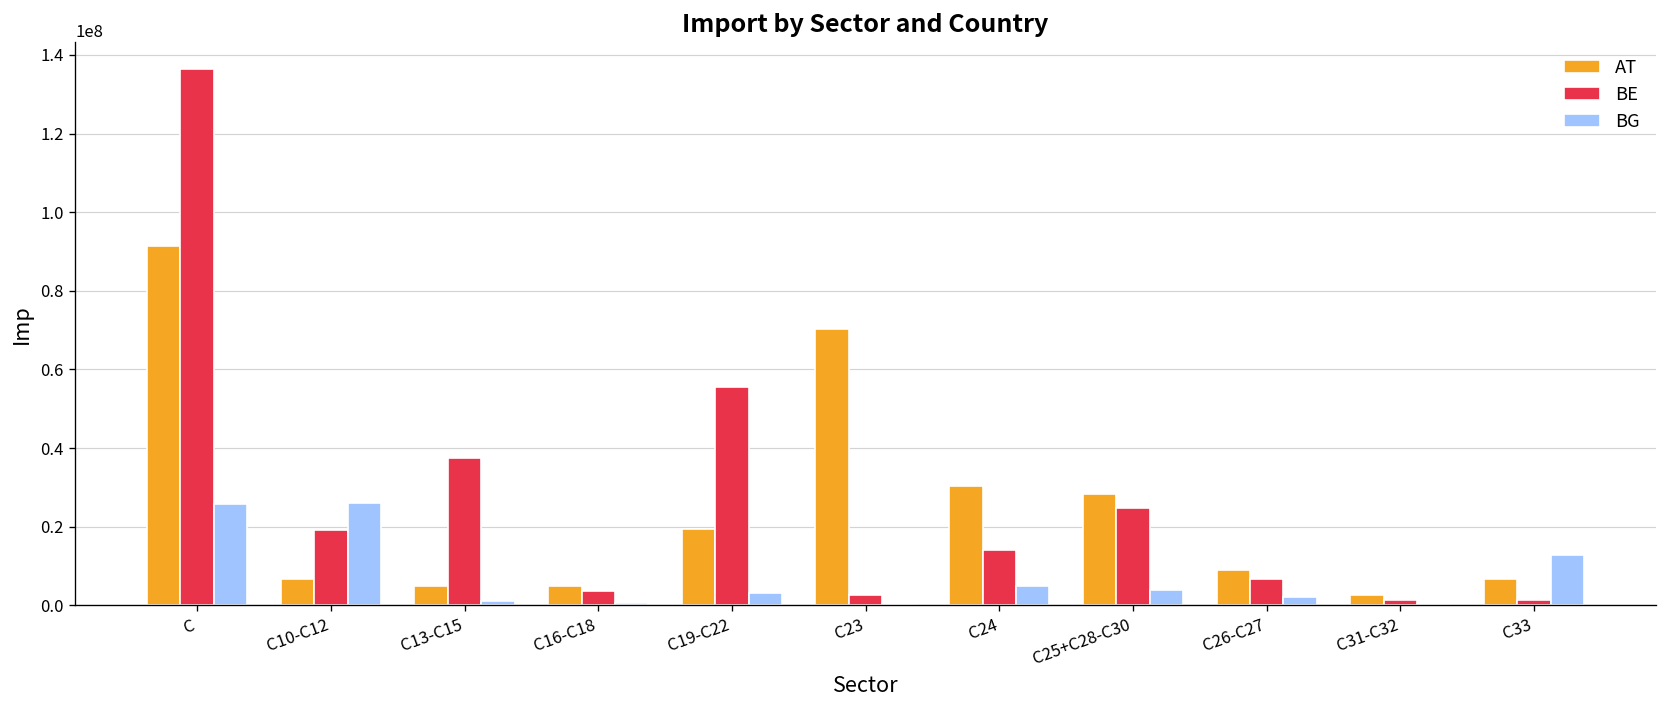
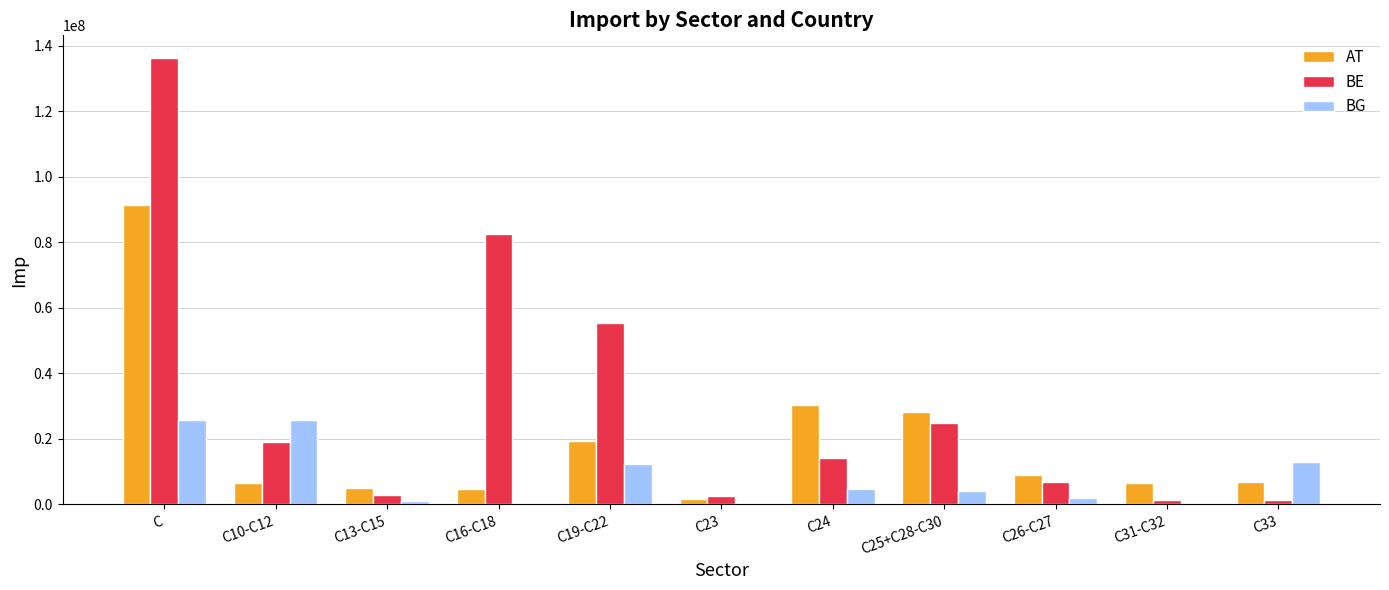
  {
    "AT": {
      "C": 91000000,
      "C10-C12": 7000000,
      "C13-C15": 5000000,
      "C16-C18": 5000000,
      "C19-C22": 19000000,
-     "C23": 70000000,
+     "C23": 2000000,
      "C24": 30000000,
      "C25+C28-C30": 28000000,
      "C26-C27": 9000000,
-     "C31-C32": 3000000,
+     "C31-C32": 6000000,
      "C33": 7000000
    },
    "BE": {
      "C": 136000000,
      "C10-C12": 19000000,
-     "C13-C15": 37000000,
-     "C16-C18": 4000000,
+     "C13-C15": 3000000,
+     "C16-C18": 83000000,
      "C19-C22": 55000000,
      "C23": 3000000,
      "C24": 14000000,
      "C25+C28-C30": 25000000,
      "C26-C27": 7000000,
      "C31-C32": 1000000,
      "C33": 1000000
    },
    "BG": {
      "C": 26000000,
      "C10-C12": 26000000,
      "C13-C15": 1000000,
-     "C19-C22": 3000000,
+     "C19-C22": 12000000,
      "C24": 5000000,
      "C25+C28-C30": 4000000,
      "C26-C27": 2000000,
      "C33": 13000000
    }
  }
